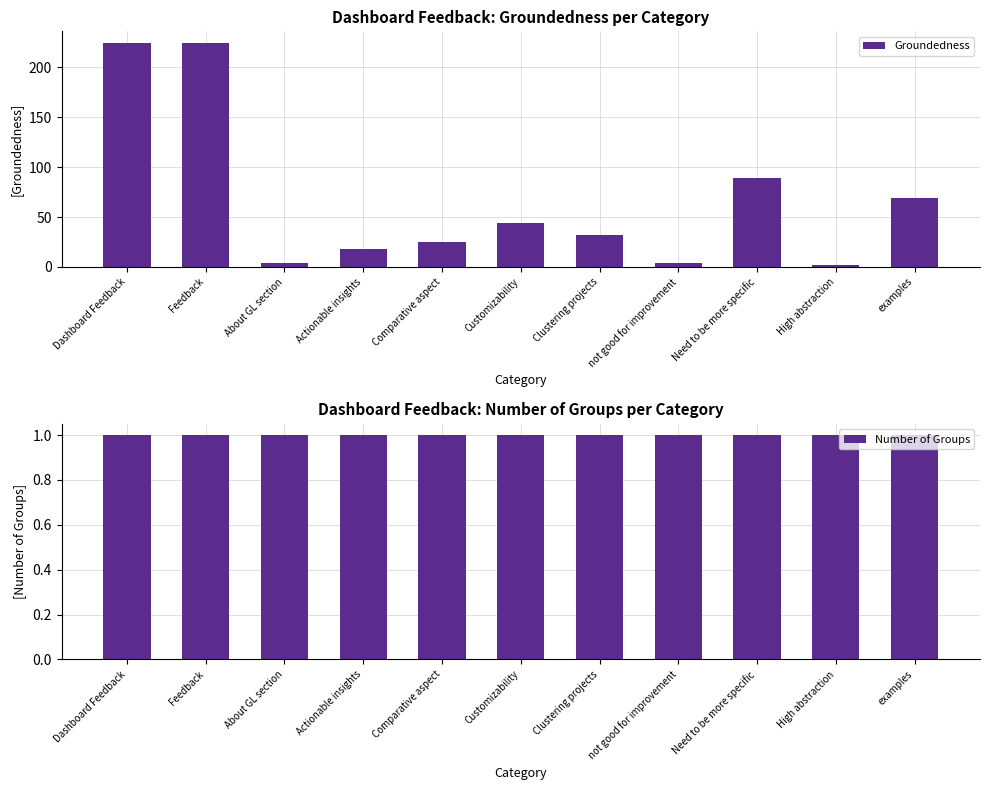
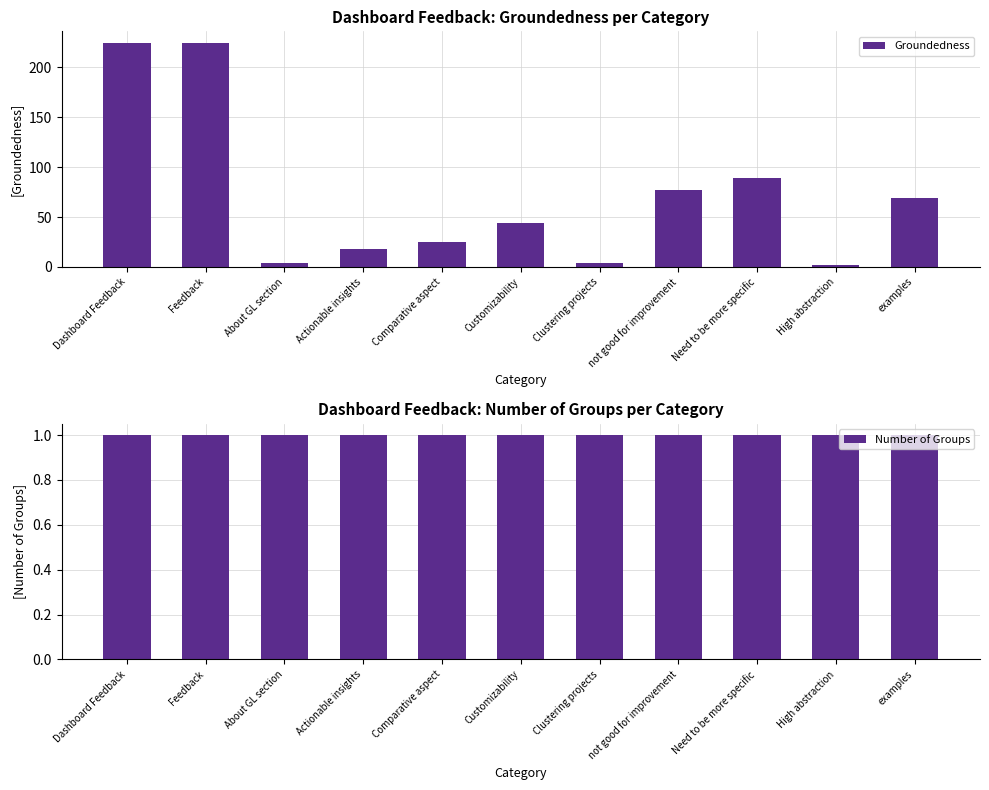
  {
    "Dashboard Feedback: Groundedness per Category": {
      "Dashboard Feedback": 230,
      "Feedback": 230,
      "About GL section": 0,
      "Actionable insights": 20,
      "Comparative aspect": 30,
      "Customizability": 40,
-     "Clustering projects": 30,
-     "not good for improvement": 0,
+     "Clustering projects": 0,
+     "not good for improvement": 80,
      "Need to be more specific": 90,
      "examples": 70
    },
    "Dashboard Feedback: Number of Groups per Category": {
      "Dashboard Feedback": 1.00,
      "Feedback": 1.00,
      "About GL section": 1.00,
      "Actionable insights": 1.00,
      "Comparative aspect": 1.00,
      "Customizability": 1.00,
      "Clustering projects": 1.00,
      "not good for improvement": 1.00,
      "Need to be more specific": 1.00,
      "High abstraction": 1.00
    }
  }
